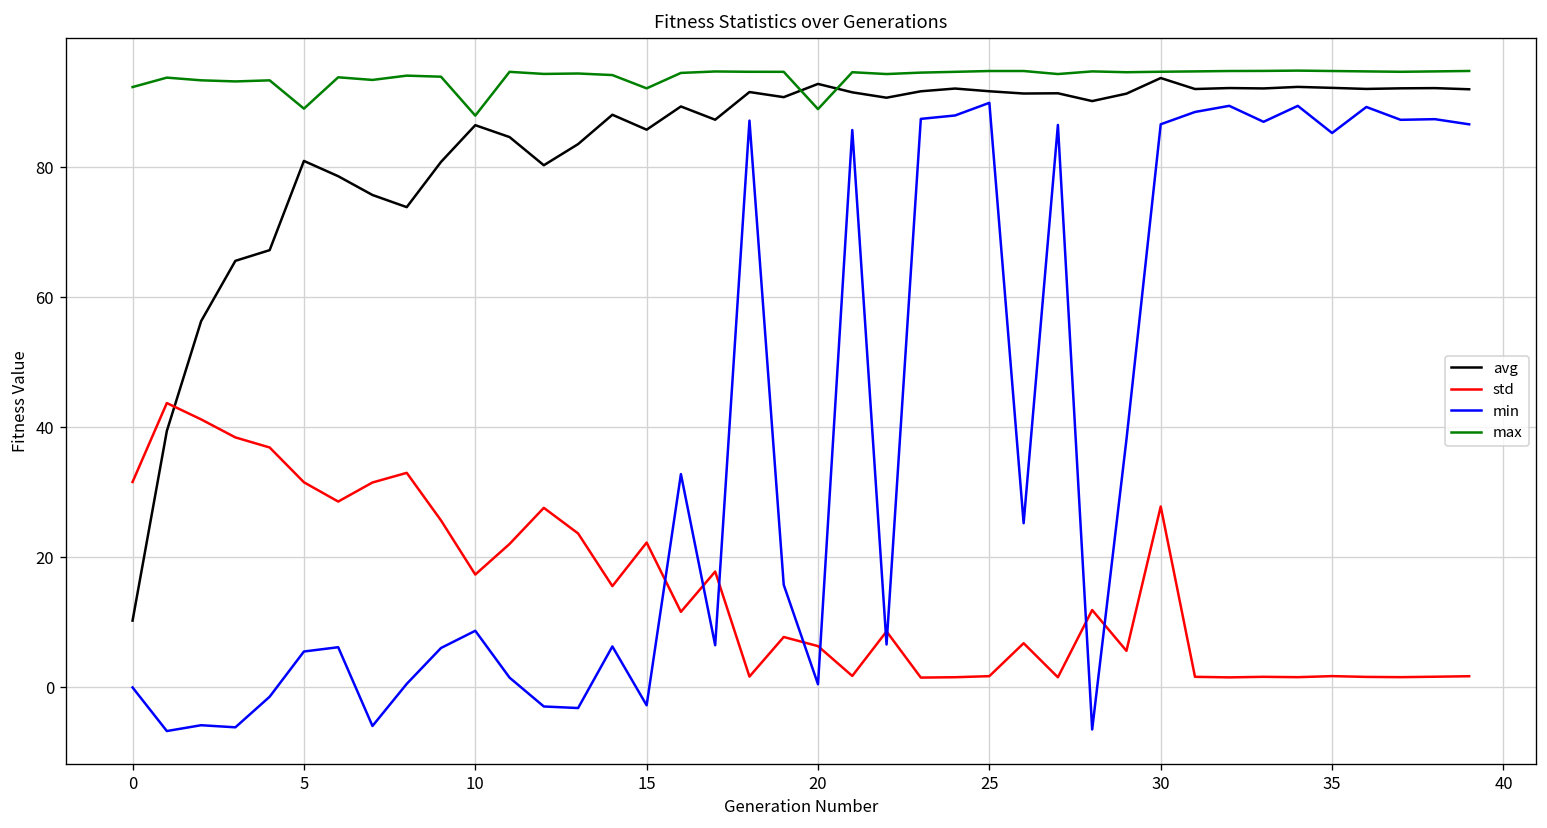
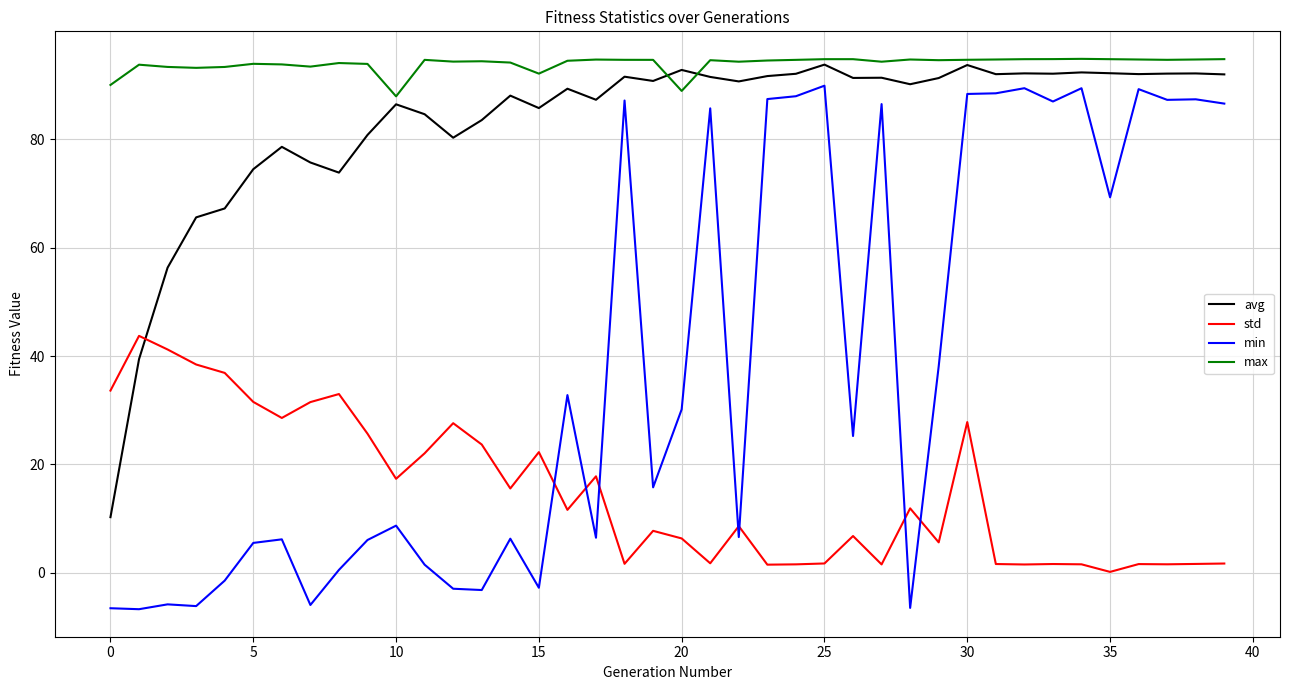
  {
    "avg": {
      "0": 10,
-     "5": 81,
+     "5": 74,
      "10": 86,
      "15": 86,
      "20": 93,
-     "25": 92,
+     "25": 94,
      "30": 94,
      "35": 92
    },
    "std": {
-     "0": 32,
+     "0": 34,
      "5": 32,
      "10": 17,
      "15": 22,
      "20": 6,
      "25": 2,
      "30": 28,
-     "35": 2
+     "35": 0
    },
    "min": {
-     "0": 0,
+     "0": -7,
      "5": 5,
      "10": 9,
      "15": -3,
-     "20": 0,
+     "20": 30,
      "25": 90,
-     "30": 87,
-     "35": 85
+     "30": 88,
+     "35": 69
    },
    "max": {
-     "0": 92,
-     "5": 89,
+     "0": 90,
+     "5": 94,
      "10": 88,
      "15": 92,
      "20": 89,
      "25": 95,
      "30": 95,
      "35": 95
    }
  }
